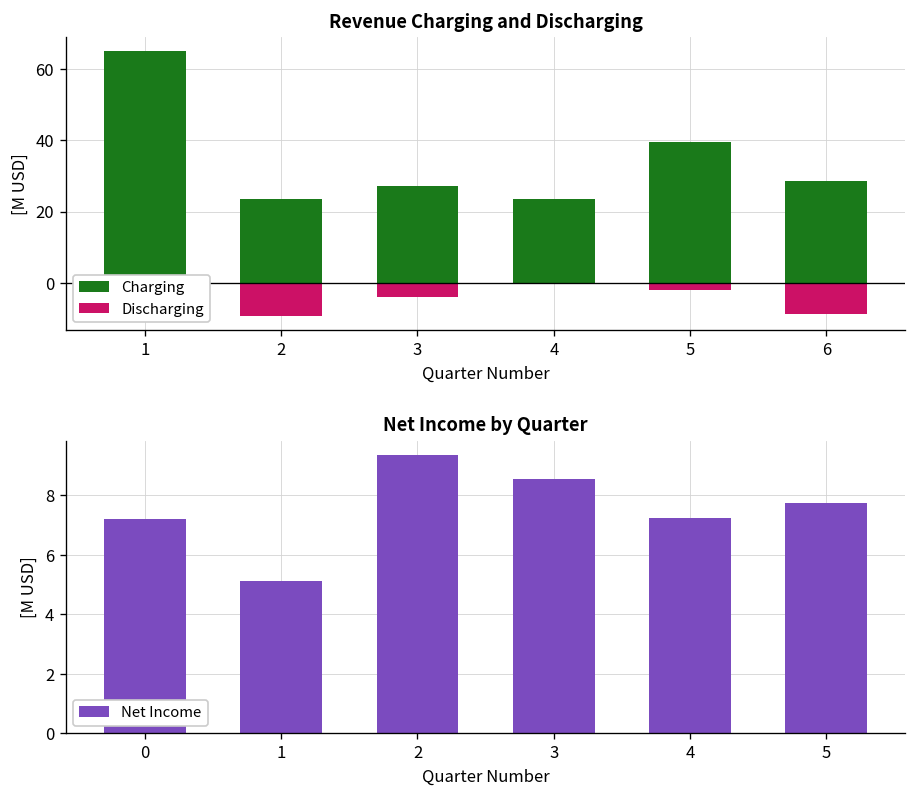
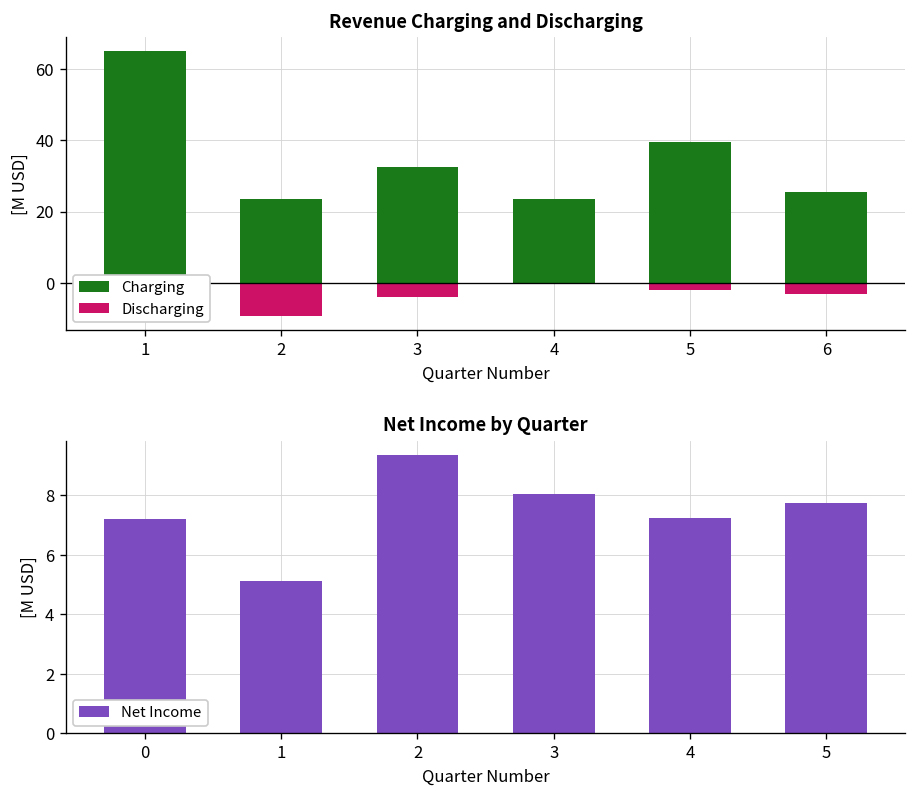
  {
    "Revenue Charging and Discharging": {
      "Charging": {
        "1": 65,
        "2": 24,
-       "3": 27,
+       "3": 33,
        "4": 24,
        "5": 39,
-       "6": 29
+       "6": 26
      },
      "Discharging": {
        "2": -9,
        "3": -4,
        "4": 0,
        "5": -2,
-       "6": -9
+       "6": -3
      }
    },
    "Net Income by Quarter": {
      "0": 7.2,
      "1": 5.1,
      "2": 9.4,
-     "3": 8.6,
+     "3": 8.1,
      "4": 7.2,
      "5": 7.7
    }
  }
